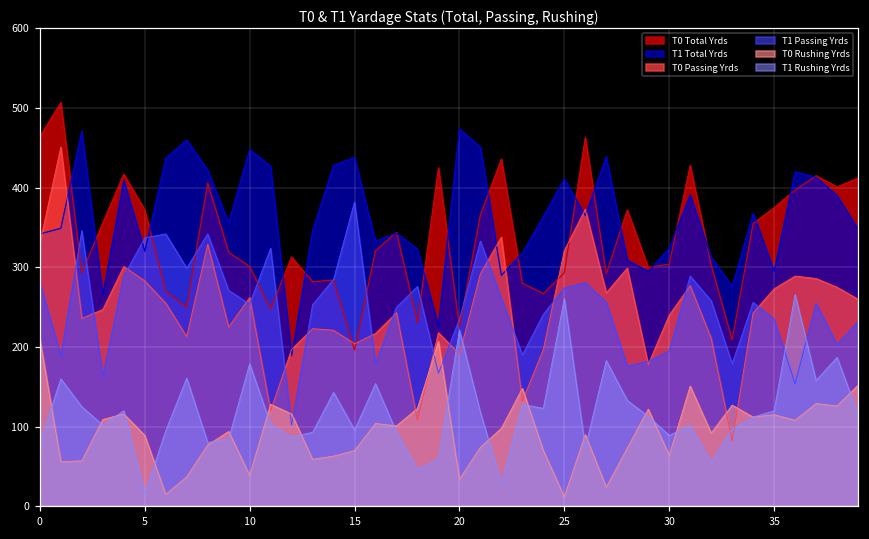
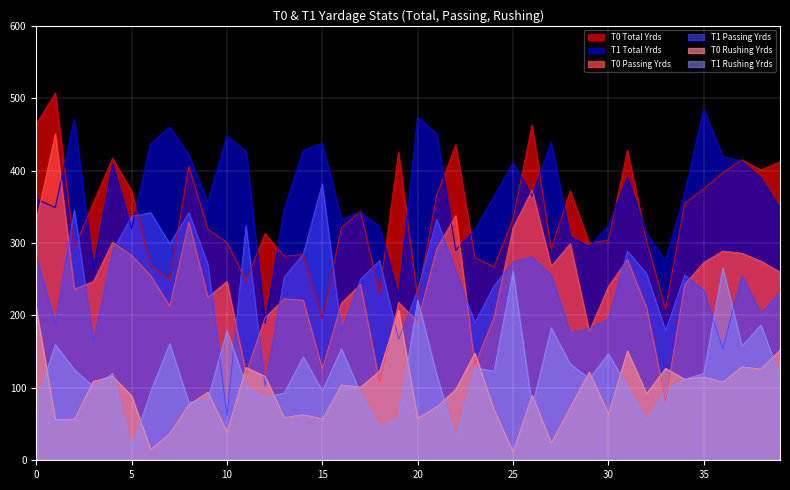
  {
    "T0 Total Yrds": {
      "0": 460,
      "5": 370,
      "10": 300,
      "15": 200,
      "20": 230,
-     "25": 290,
+     "25": 330,
      "30": 300,
      "35": 380
    },
    "T1 Total Yrds": {
-     "0": 340,
+     "0": 360,
      "5": 320,
      "10": 450,
      "15": 440,
      "20": 470,
      "25": 410,
      "30": 320,
-     "35": 300
+     "35": 490
    },
    "T0 Passing Yrds": {
      "0": 330,
      "5": 280,
-     "10": 260,
-     "15": 200,
+     "10": 250,
+     "15": 130,
      "20": 190,
      "25": 320,
      "30": 240,
      "35": 270
    },
    "T1 Passing Yrds": {
      "0": 280,
      "5": 340,
-     "10": 250,
+     "10": 60,
      "15": 380,
      "20": 240,
      "25": 270,
      "30": 200,
      "35": 240
    },
    "T0 Rushing Yrds": {
      "0": 210,
      "5": 90,
      "10": 40,
-     "15": 70,
-     "20": 30,
+     "15": 60,
+     "20": 60,
      "25": 10,
      "30": 60,
      "35": 120
    },
    "T1 Rushing Yrds": {
      "0": 80,
      "5": 20,
      "10": 180,
      "15": 100,
      "20": 220,
      "25": 260,
-     "30": 90,
+     "30": 150,
      "35": 120
    }
  }
